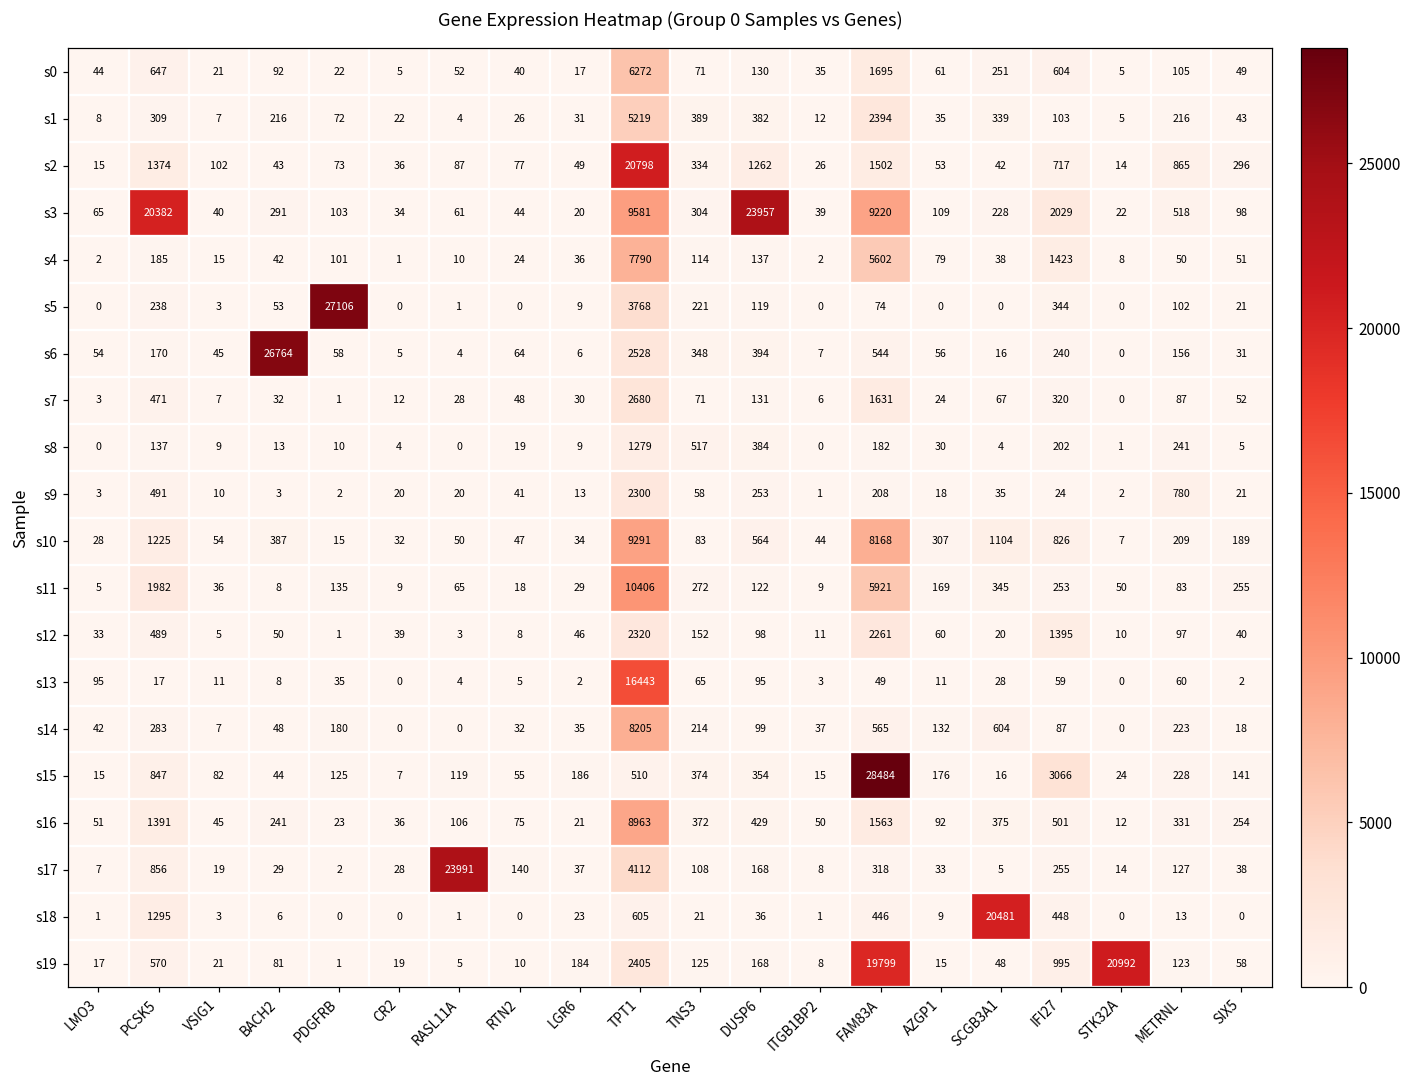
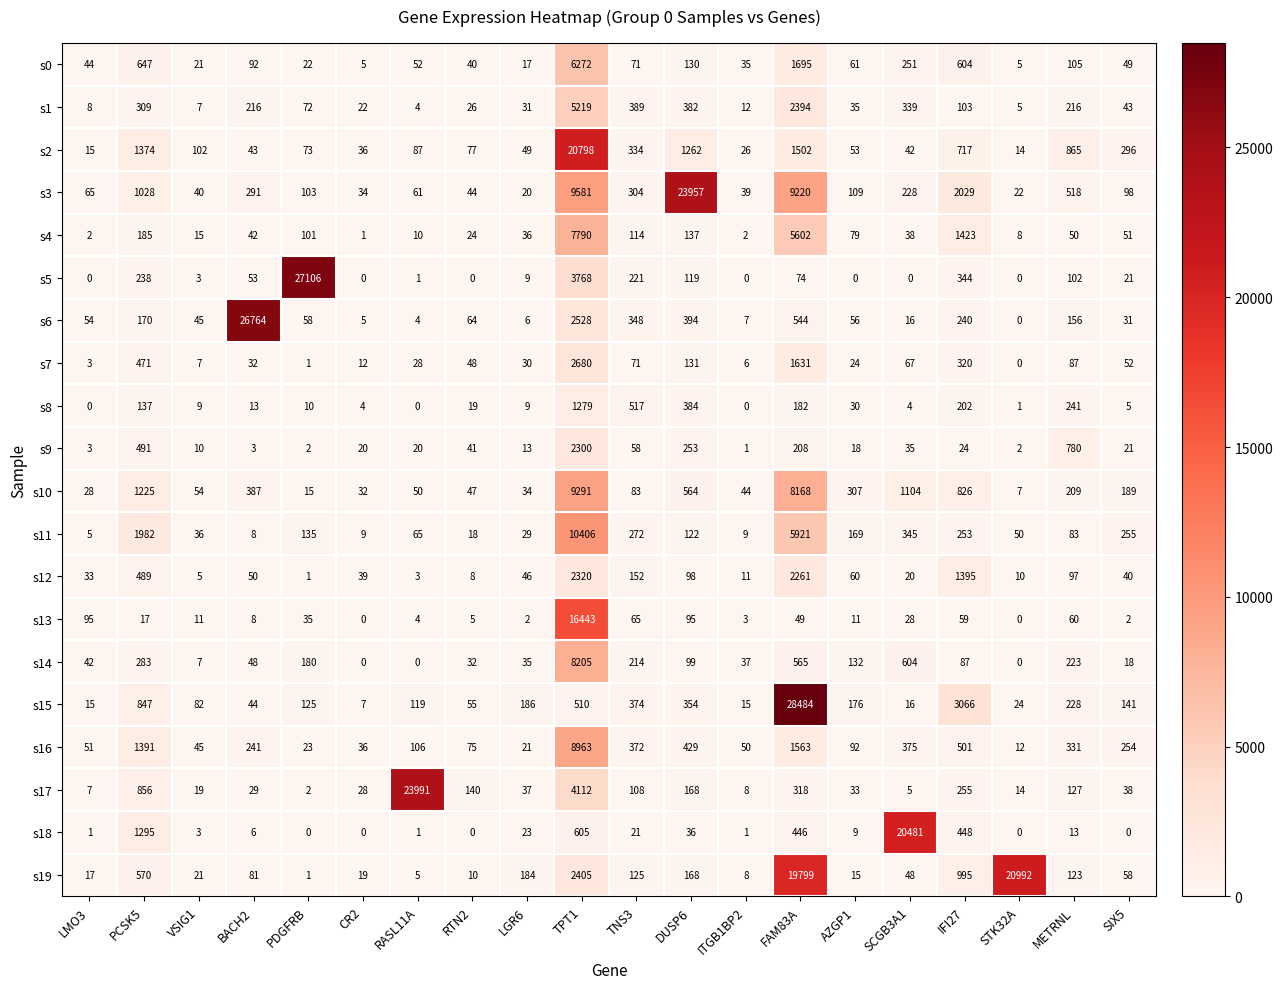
  {
    "s3": {
      "LMO3": 65,
-     "PCSK5": 20382,
+     "PCSK5": 1028,
      "VSIG1": 40,
      "BACH2": 291,
      "PDGFRB": 103,
      "CR2": 34,
      "RASL11A": 61,
      "RTN2": 44,
      "LGR6": 20,
      "TPT1": 9581,
      "TNS3": 304,
      "DUSP6": 23957,
      "ITGB1BP2": 39,
      "FAM83A": 9220,
      "AZGP1": 109,
      "SCGB3A1": 228,
      "IFI27": 2029,
      "STK32A": 22,
      "METRNL": 518,
      "SIX5": 98
    }
  }
